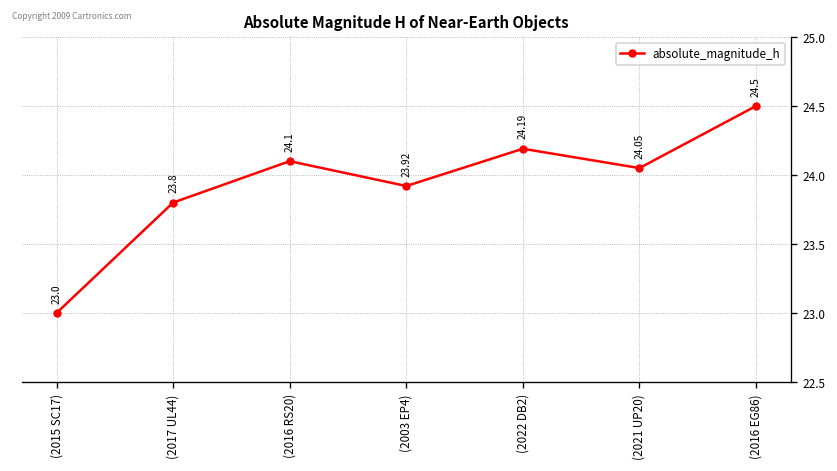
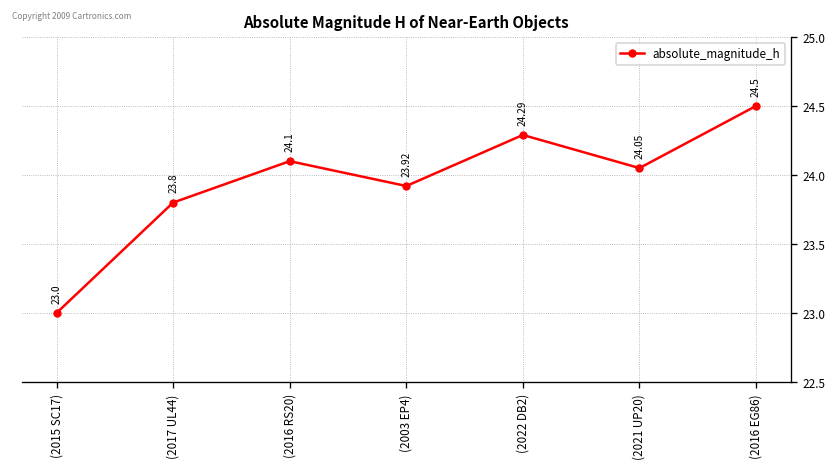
  {
    "(2015 SC17)": 23.0,
    "(2017 UL44)": 23.8,
    "(2016 RS20)": 24.1,
    "(2003 EP4)": 23.92,
-   "(2022 DB2)": 24.19,
+   "(2022 DB2)": 24.29,
    "(2021 UP20)": 24.05,
    "(2016 EG86)": 24.5
  }
